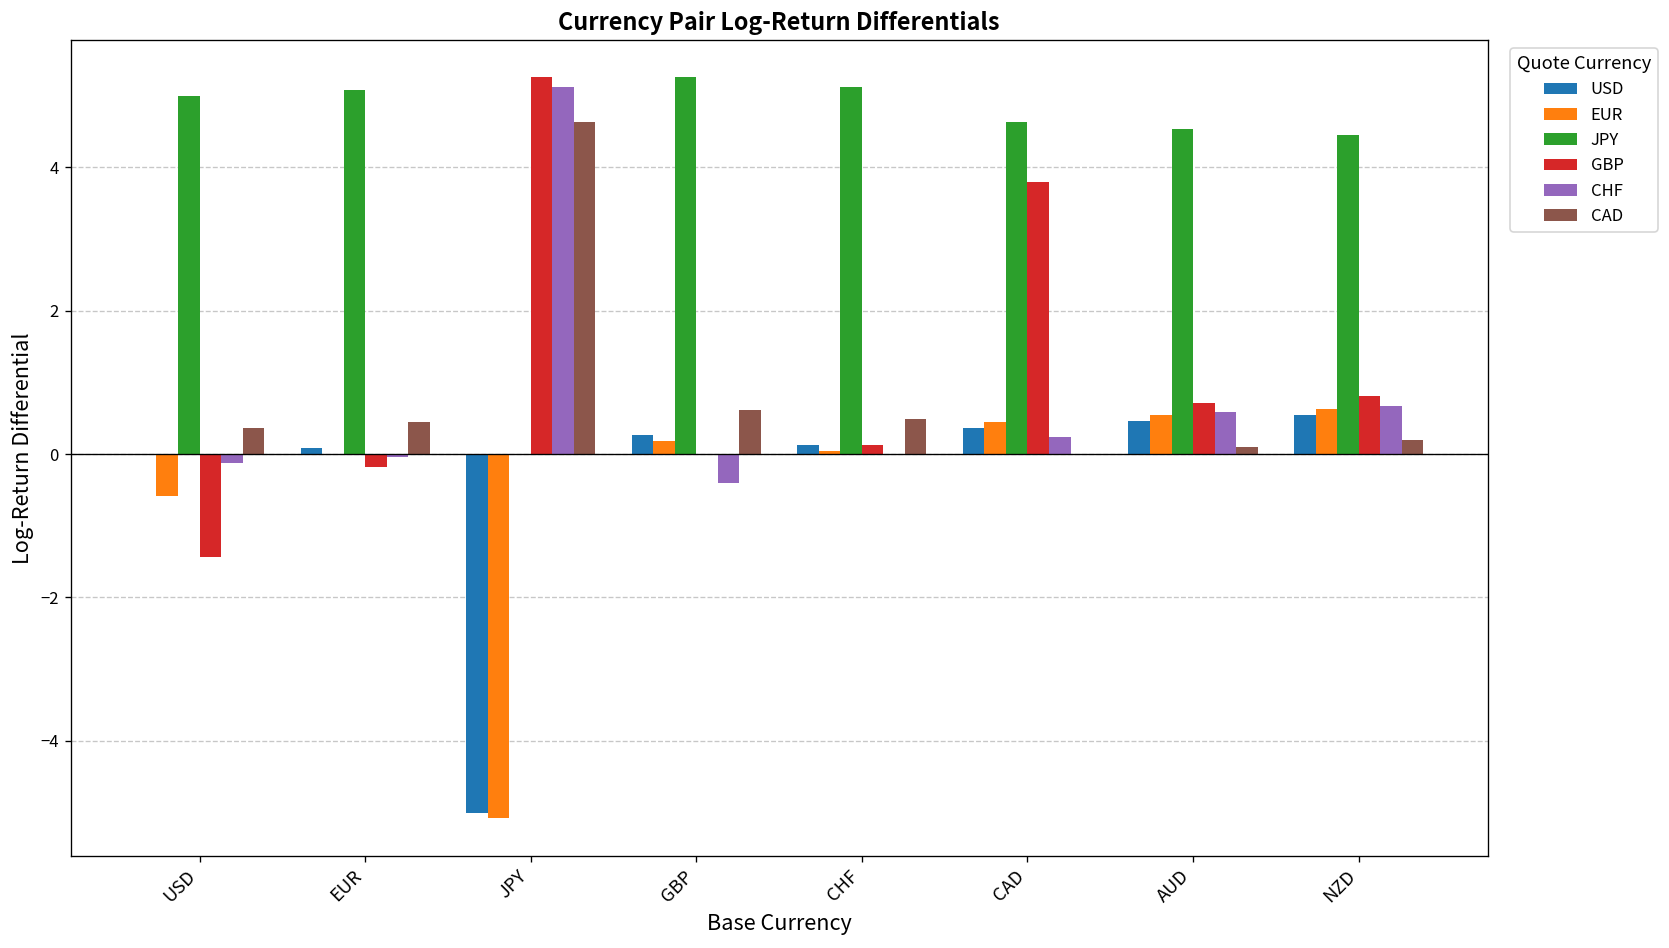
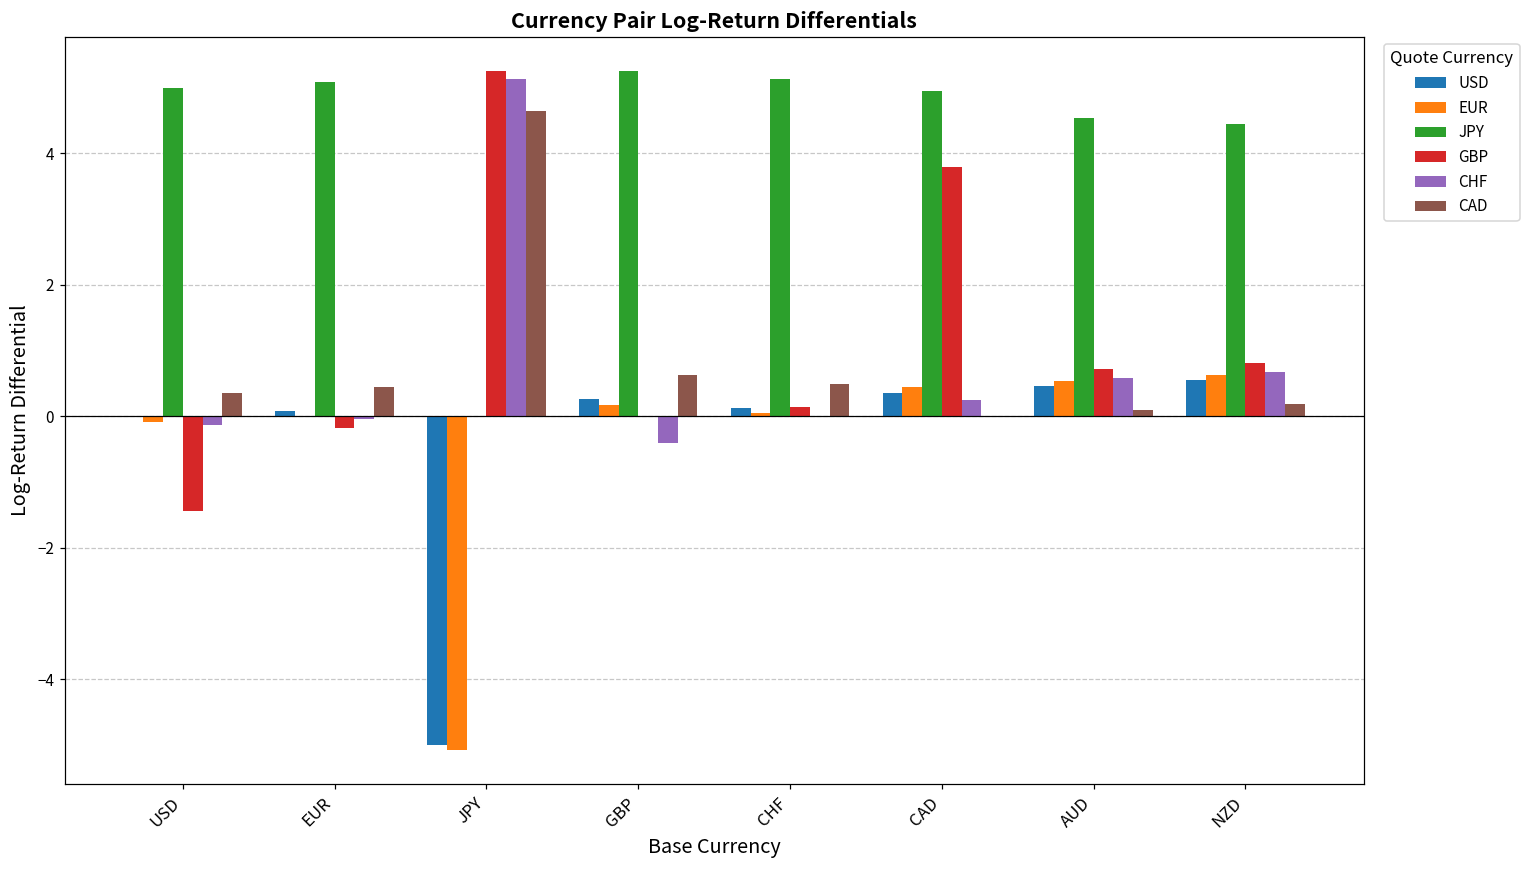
  {
    "USD": {
      "USD": 0.0,
      "EUR": 0.1,
      "JPY": -5.0,
      "GBP": 0.3,
      "CHF": 0.1,
      "CAD": 0.4,
      "AUD": 0.5,
      "NZD": 0.6
    },
    "EUR": {
-     "USD": -0.6,
+     "USD": -0.1,
      "EUR": 0.0,
      "JPY": -5.1,
      "GBP": 0.2,
      "CHF": 0.0,
      "CAD": 0.4,
      "AUD": 0.5,
      "NZD": 0.6
    },
    "JPY": {
      "USD": 5.0,
      "EUR": 5.1,
      "JPY": 0.0,
      "GBP": 5.3,
      "CHF": 5.1,
-     "CAD": 4.6,
+     "CAD": 5.0,
      "AUD": 4.5,
      "NZD": 4.4
    },
    "GBP": {
      "USD": -1.4,
      "EUR": -0.2,
      "JPY": 5.3,
      "GBP": 0.0,
      "CHF": 0.1,
      "CAD": 3.8,
      "AUD": 0.7,
      "NZD": 0.8
    },
    "CHF": {
      "USD": -0.1,
      "EUR": 0.0,
      "JPY": 5.1,
      "GBP": -0.4,
      "CHF": 0.0,
      "CAD": 0.2,
      "AUD": 0.6,
      "NZD": 0.7
    },
    "CAD": {
      "USD": 0.4,
      "EUR": 0.4,
      "JPY": 4.6,
      "GBP": 0.6,
      "CHF": 0.5,
      "CAD": 0.0,
      "AUD": 0.1,
      "NZD": 0.2
    }
  }
